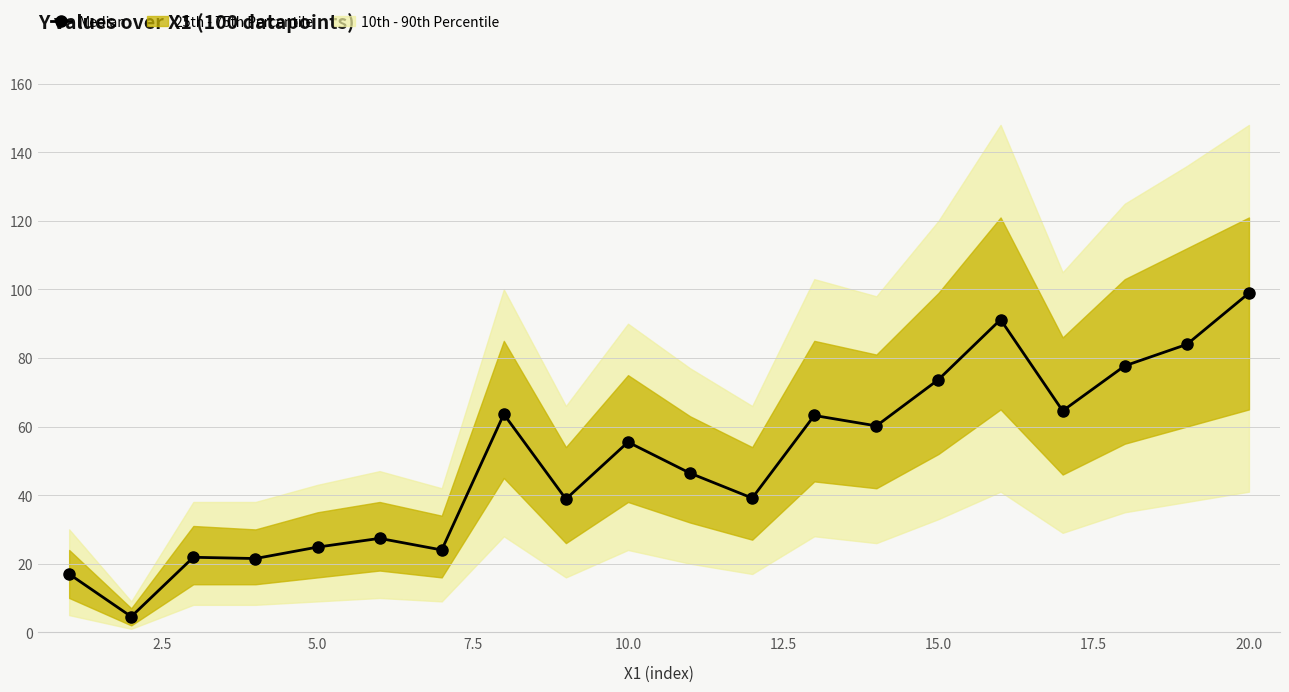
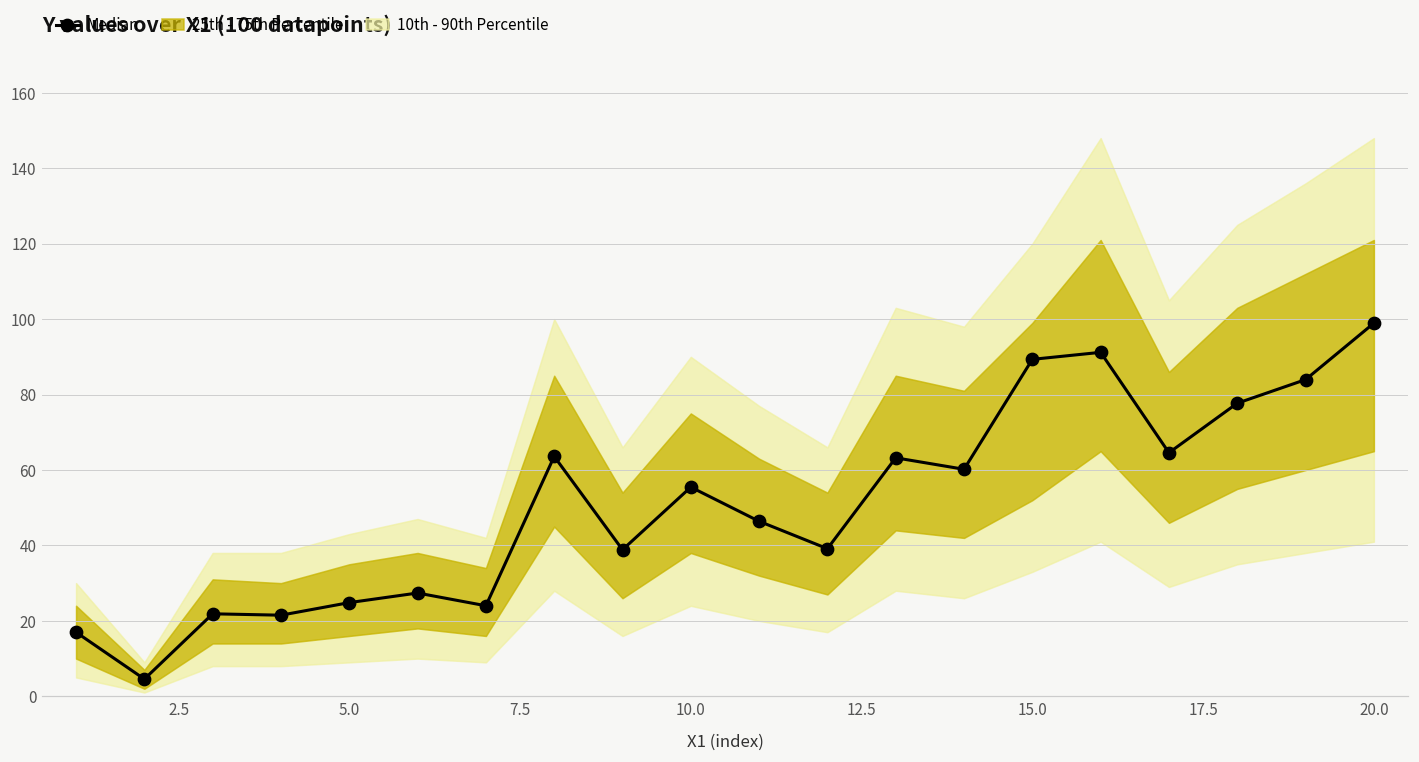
  {
    "Median": {
      "5.0": 25,
      "10.0": 55,
-     "15.0": 74,
+     "15.0": 89,
      "20.0": 99
    }
  }
